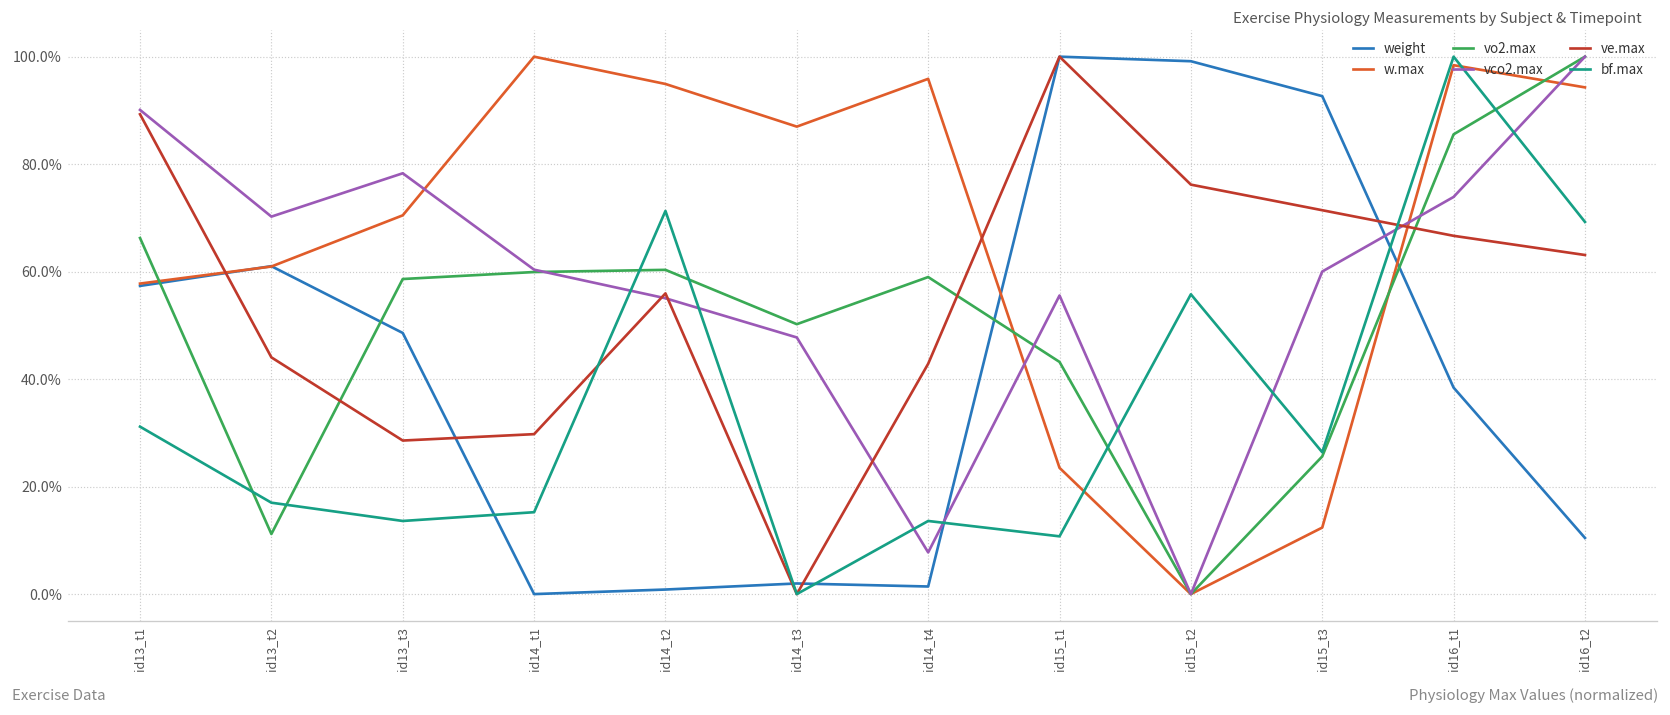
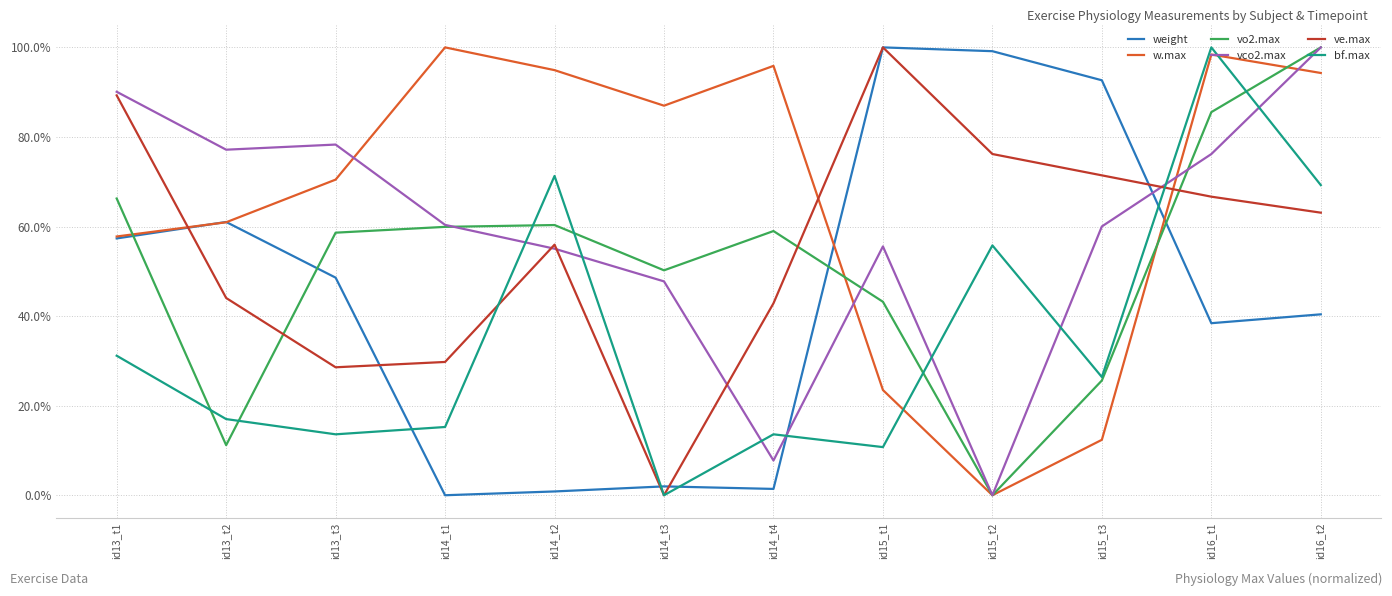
  {
    "weight": {
      "id13_t3": "49%",
      "id14_t1": "0%",
      "id14_t2": "1%",
      "id14_t3": "2%",
      "id14_t4": "1%",
      "id15_t2": "99%",
      "id15_t3": "93%",
      "id16_t1": "38%",
-     "id16_t2": "10%"
+     "id16_t2": "40%"
    },
    "vo2.max": {
      "id13_t1": "66%",
      "id13_t2": "11%",
      "id13_t3": "59%",
      "id14_t2": "60%",
      "id14_t3": "50%",
      "id14_t4": "59%",
      "id15_t1": "43%",
      "id15_t3": "26%",
      "id16_t1": "86%"
    },
    "vco2.max": {
      "id13_t1": "90%",
-     "id13_t2": "70%",
+     "id13_t2": "77%",
      "id13_t3": "78%",
      "id14_t2": "55%",
      "id14_t3": "48%",
      "id14_t4": "8%",
      "id15_t1": "56%",
      "id15_t3": "60%",
-     "id16_t1": "74%"
+     "id16_t1": "76%"
    },
    "bf.max": {
      "id13_t1": "31%",
      "id13_t2": "17%",
      "id13_t3": "14%",
      "id14_t1": "15%",
      "id14_t2": "71%",
      "id14_t4": "14%",
      "id15_t1": "11%",
      "id15_t2": "56%",
      "id15_t3": "26%",
      "id16_t1": "100%",
      "id16_t2": "69%"
    }
  }
